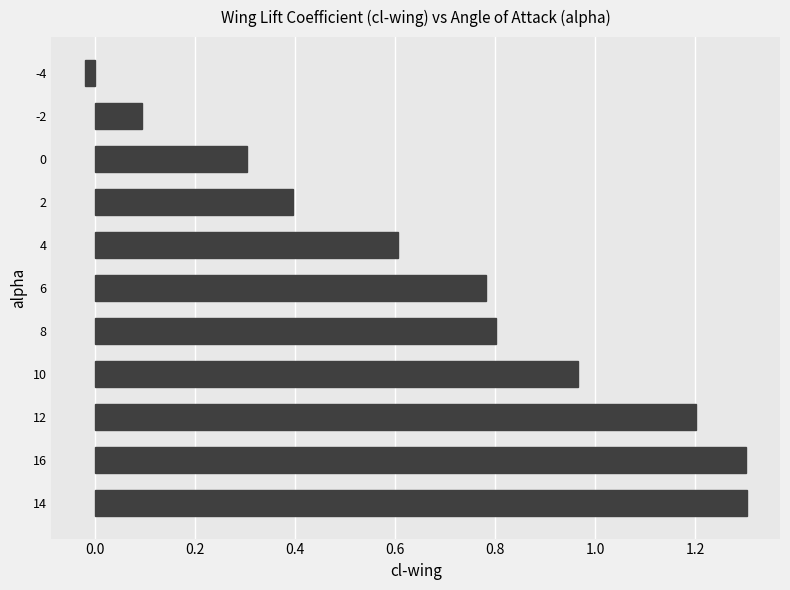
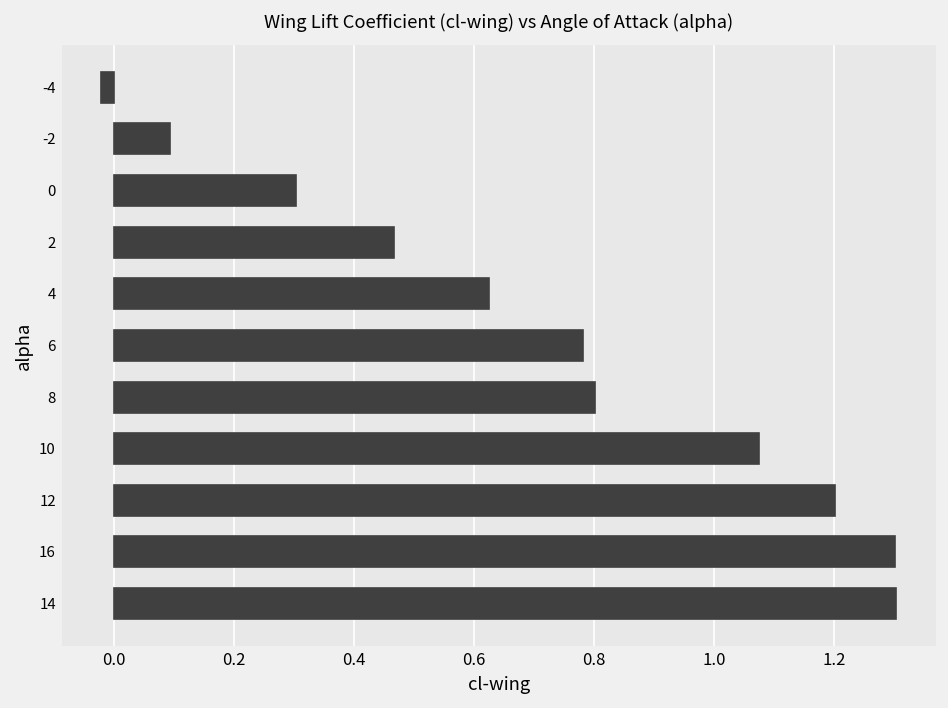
  {
    "-4": -0.02,
    "-2": 0.09,
    "0": 0.30,
-   "2": 0.40,
-   "4": 0.61,
+   "2": 0.47,
+   "4": 0.63,
    "6": 0.78,
    "8": 0.80,
-   "10": 0.97,
+   "10": 1.07,
    "12": 1.20,
    "16": 1.30,
    "14": 1.30
  }
